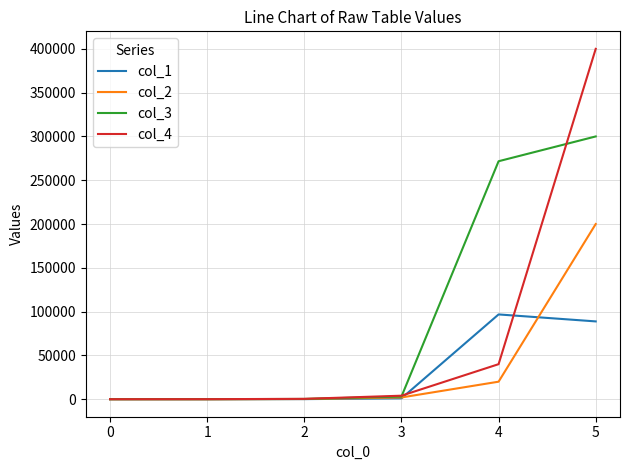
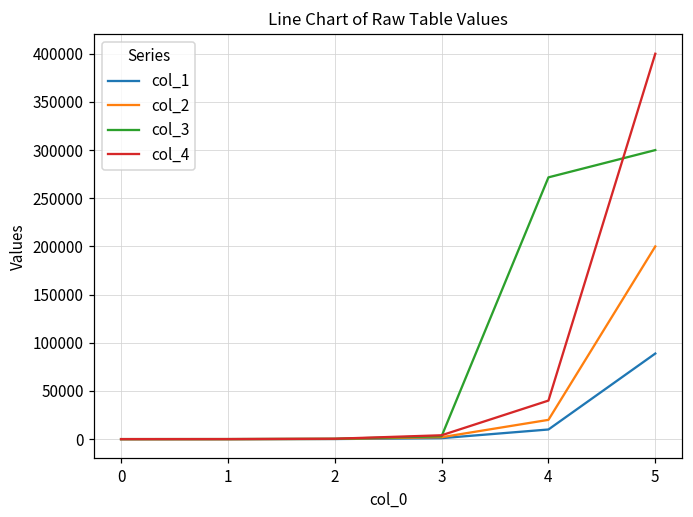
  {
    "col_1": {
-     "4": 100000,
+     "4": 10000,
      "5": 90000
    },
    "col_2": {
      "4": 20000,
      "5": 200000
    },
    "col_3": {
      "4": 270000,
      "5": 300000
    },
    "col_4": {
      "4": 40000,
      "5": 400000
    }
  }
